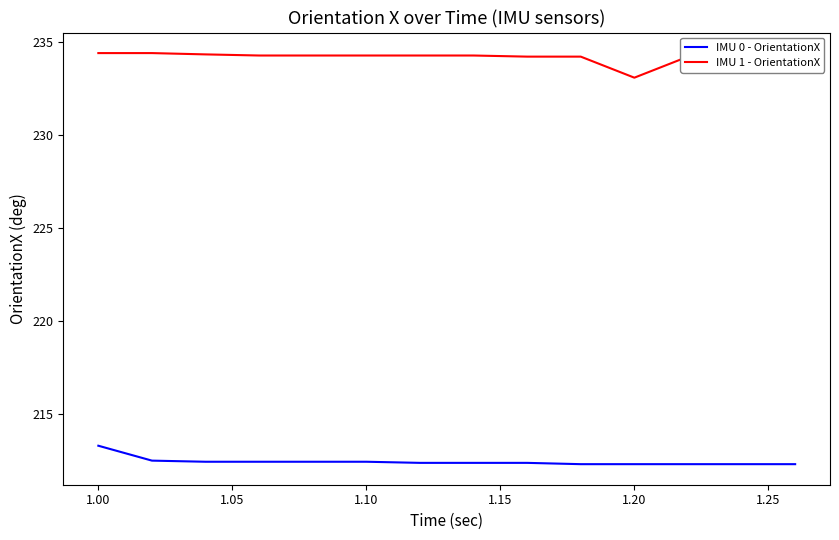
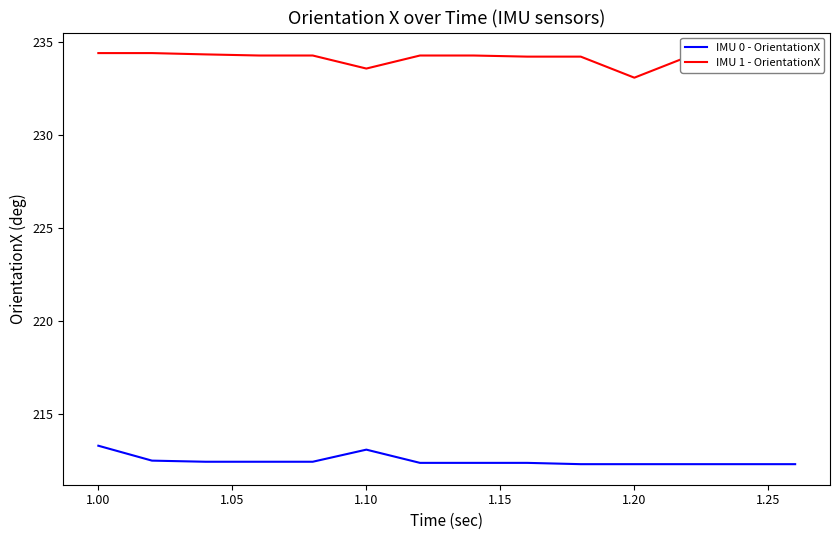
  {
    "IMU 0 - OrientationX": {
      "1.00": 213.3,
-     "1.10": 212.4,
+     "1.10": 213.1,
      "1.20": 212.3
    },
    "IMU 1 - OrientationX": {
      "1.00": 234.4,
-     "1.10": 234.3,
+     "1.10": 233.6,
      "1.20": 233.1
    }
  }
